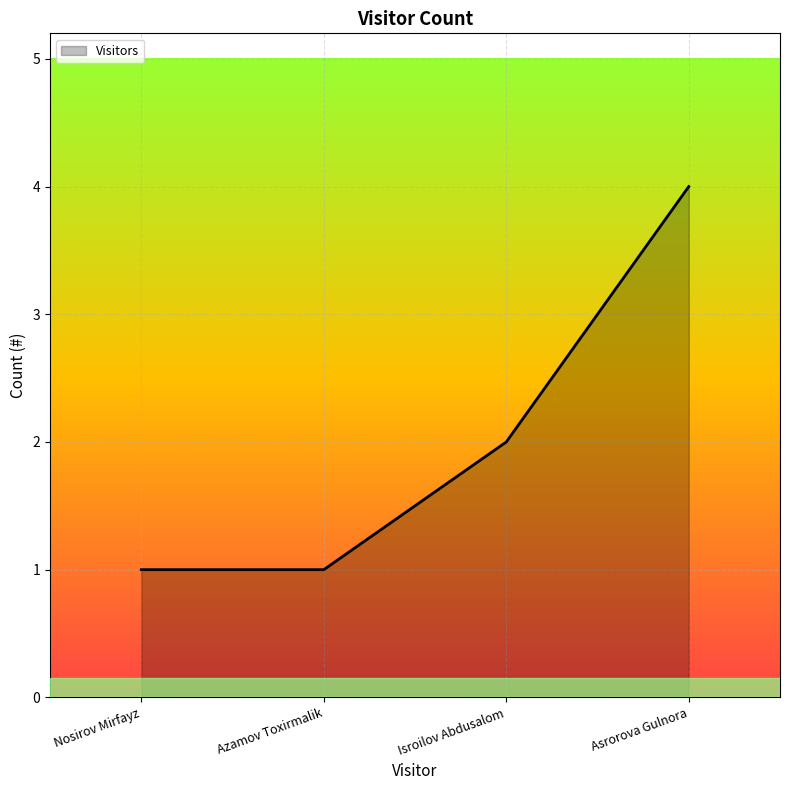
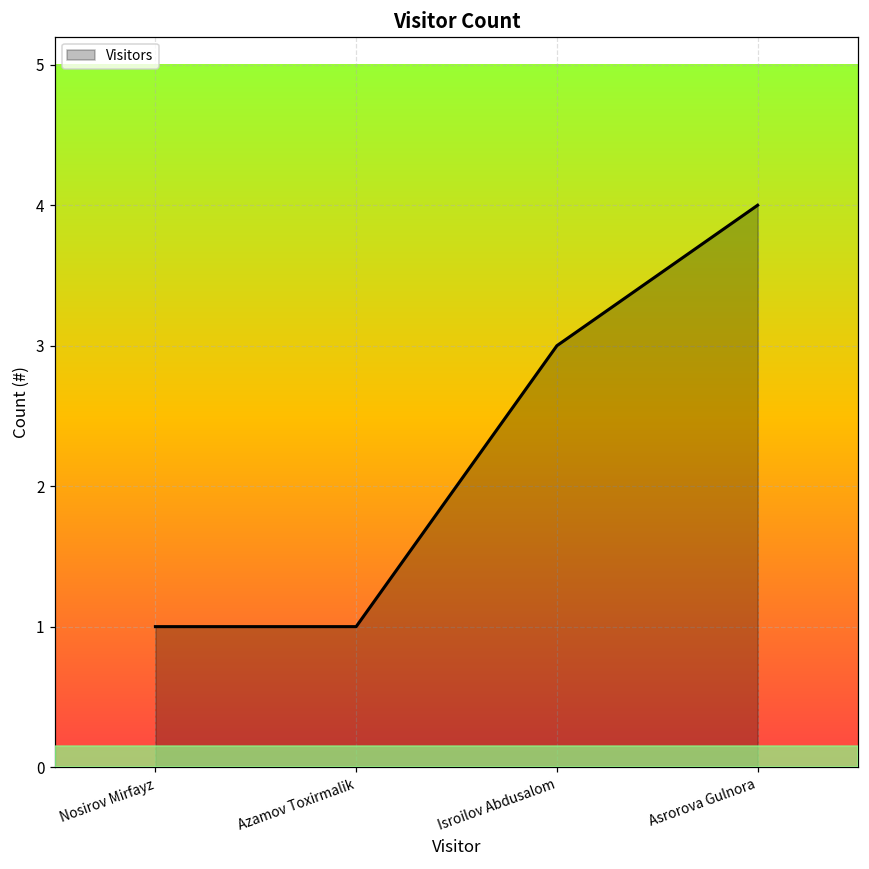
  {
    "Nosirov Mirfayz": 1,
    "Azamov Toxirmalik": 1,
-   "Isroilov Abdusalom": 2,
+   "Isroilov Abdusalom": 3,
    "Asrorova Gulnora": 4
  }
